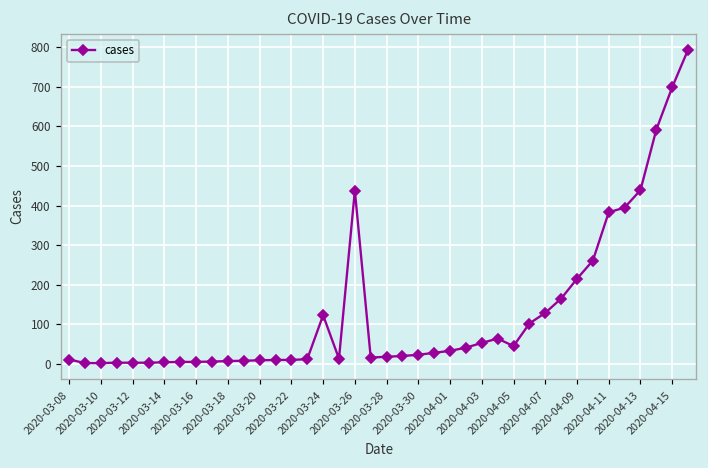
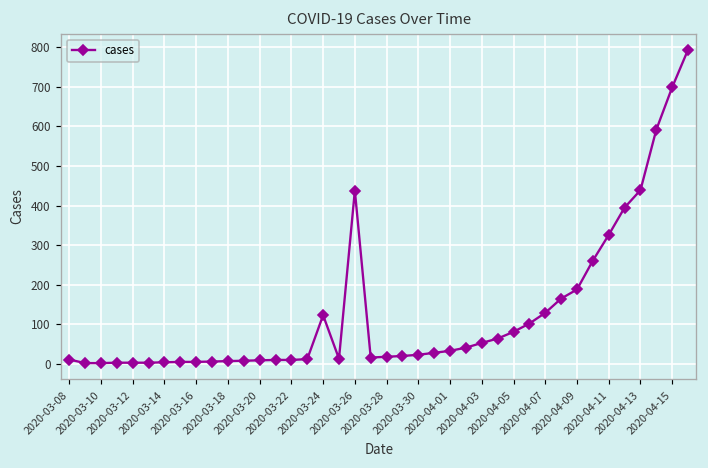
  {
    "2020-03-08": 10,
    "2020-03-10": 0,
    "2020-03-12": 0,
    "2020-03-14": 0,
    "2020-03-16": 10,
    "2020-03-18": 10,
    "2020-03-20": 10,
    "2020-03-22": 10,
    "2020-03-24": 120,
    "2020-03-26": 440,
    "2020-03-28": 20,
    "2020-03-30": 20,
    "2020-04-01": 30,
    "2020-04-03": 50,
-   "2020-04-05": 50,
+   "2020-04-05": 80,
    "2020-04-07": 130,
-   "2020-04-09": 220,
-   "2020-04-11": 380,
+   "2020-04-09": 190,
+   "2020-04-11": 330,
    "2020-04-13": 440,
    "2020-04-15": 700
  }
